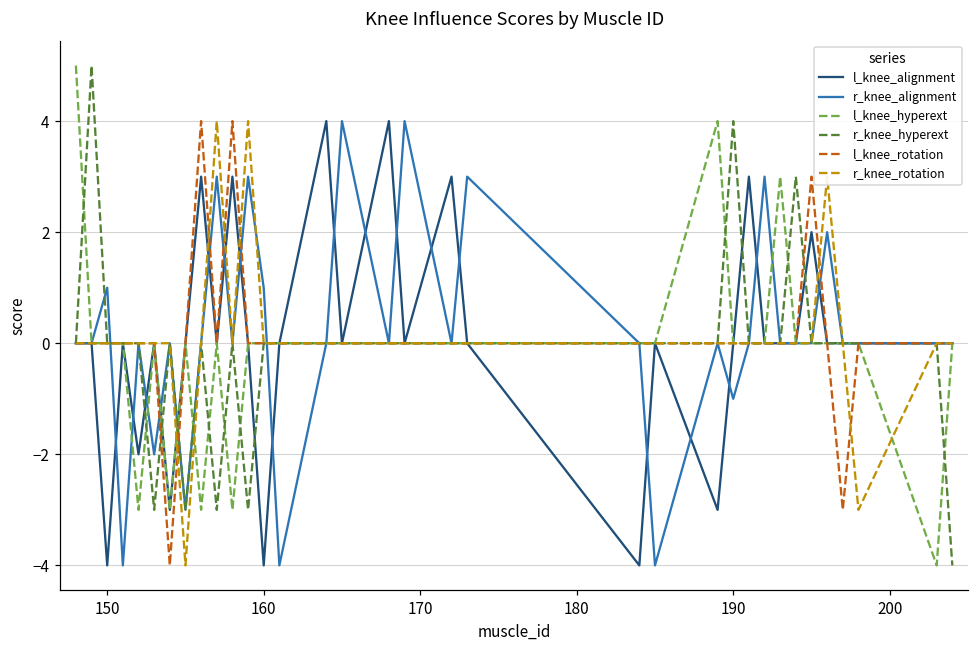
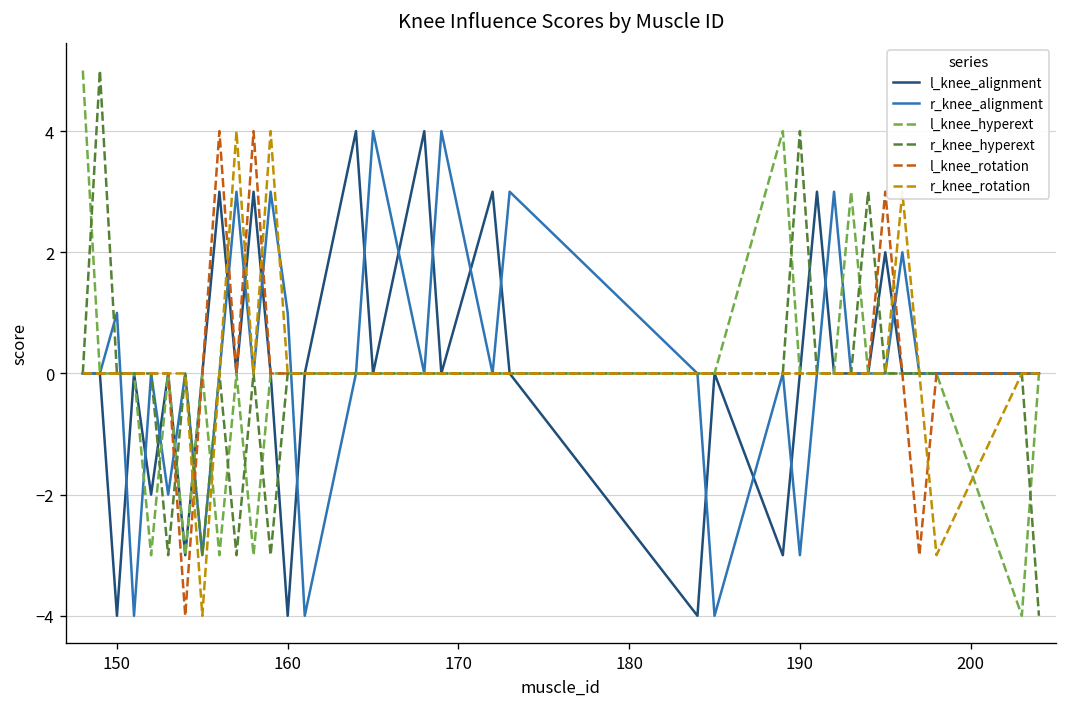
  {
    "l_knee_alignment": {
      "150": -4,
      "160": -4
    },
    "r_knee_alignment": {
      "150": 1,
      "160": 1,
-     "190": -1
+     "190": -3
    }
  }
